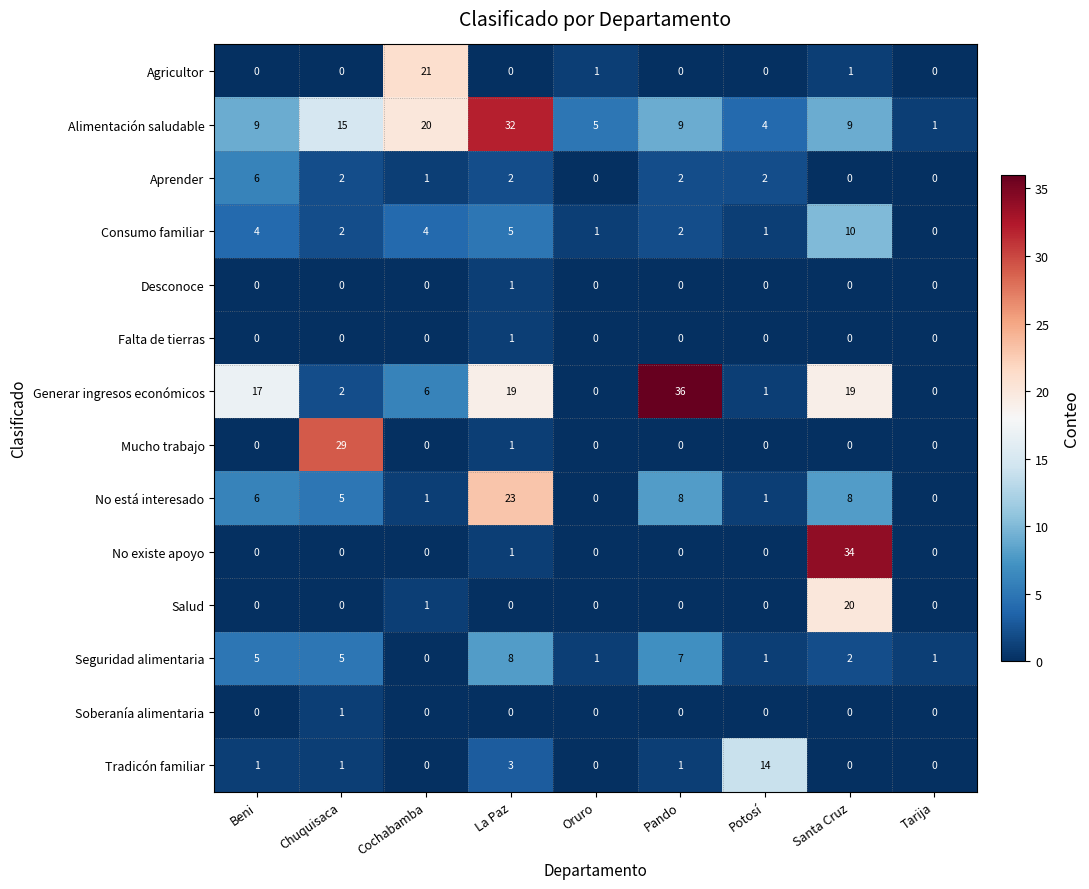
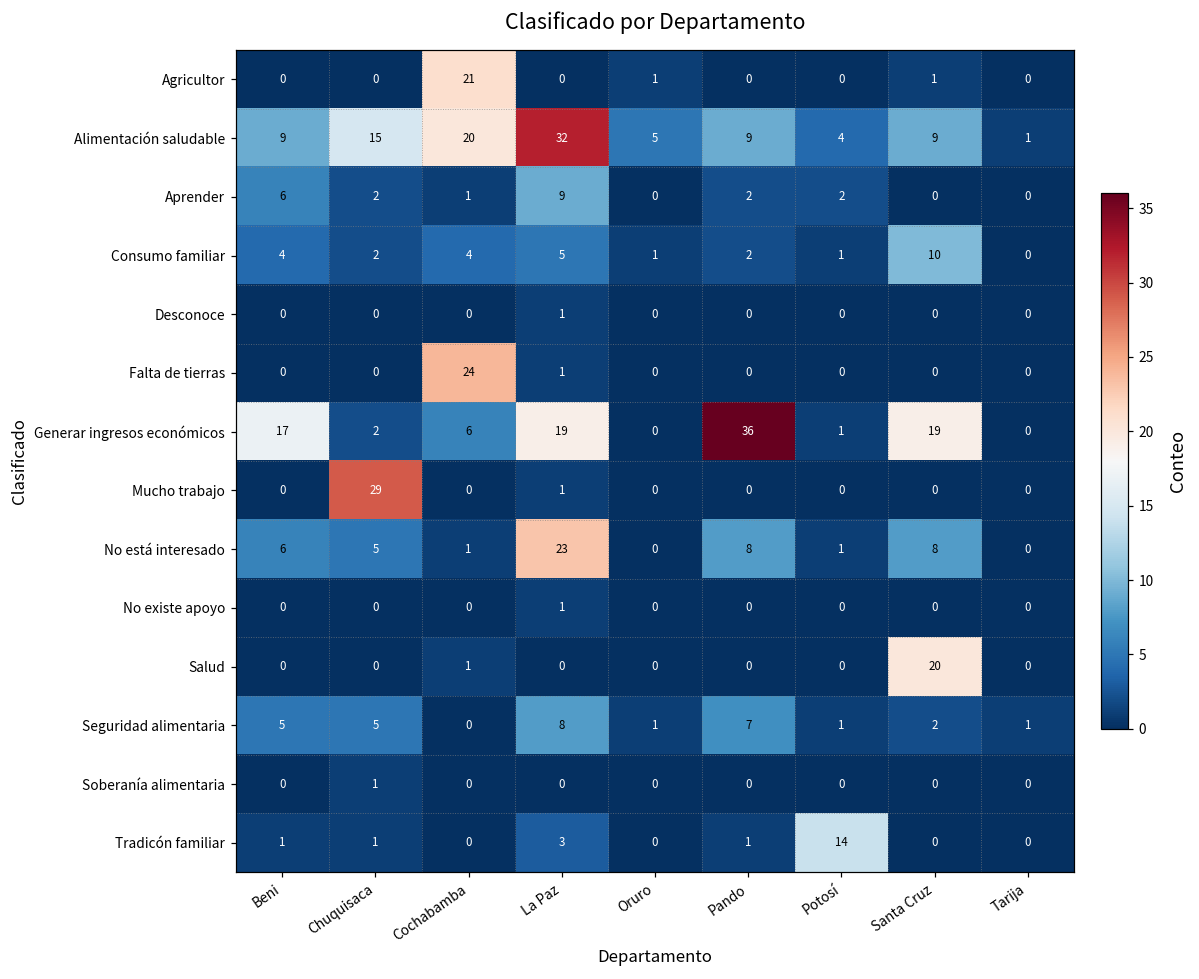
  {
    "Agricultor": {
      "Beni": 0,
      "Chuquisaca": 0,
      "Cochabamba": 21,
      "La Paz": 0,
      "Oruro": 1,
      "Pando": 0,
      "Potosí": 0,
      "Santa Cruz": 1,
      "Tarija": 0
    },
    "Alimentación saludable": {
      "Beni": 9,
      "Chuquisaca": 15,
      "Cochabamba": 20,
      "La Paz": 32,
      "Oruro": 5,
      "Pando": 9,
      "Potosí": 4,
      "Santa Cruz": 9,
      "Tarija": 1
    },
    "Aprender": {
      "Beni": 6,
      "Chuquisaca": 2,
      "Cochabamba": 1,
-     "La Paz": 2,
+     "La Paz": 9,
      "Oruro": 0,
      "Pando": 2,
      "Potosí": 2,
      "Santa Cruz": 0,
      "Tarija": 0
    },
    "Consumo familiar": {
      "Beni": 4,
      "Chuquisaca": 2,
      "Cochabamba": 4,
      "La Paz": 5,
      "Oruro": 1,
      "Pando": 2,
      "Potosí": 1,
      "Santa Cruz": 10,
      "Tarija": 0
    },
    "Desconoce": {
      "Beni": 0,
      "Chuquisaca": 0,
      "Cochabamba": 0,
      "La Paz": 1,
      "Oruro": 0,
      "Pando": 0,
      "Potosí": 0,
      "Santa Cruz": 0,
      "Tarija": 0
    },
    "Falta de tierras": {
      "Beni": 0,
      "Chuquisaca": 0,
-     "Cochabamba": 0,
+     "Cochabamba": 24,
      "La Paz": 1,
      "Oruro": 0,
      "Pando": 0,
      "Potosí": 0,
      "Santa Cruz": 0,
      "Tarija": 0
    },
    "Generar ingresos económicos": {
      "Beni": 17,
      "Chuquisaca": 2,
      "Cochabamba": 6,
      "La Paz": 19,
      "Oruro": 0,
      "Pando": 36,
      "Potosí": 1,
      "Santa Cruz": 19,
      "Tarija": 0
    },
    "Mucho trabajo": {
      "Beni": 0,
      "Chuquisaca": 29,
      "Cochabamba": 0,
      "La Paz": 1,
      "Oruro": 0,
      "Pando": 0,
      "Potosí": 0,
      "Santa Cruz": 0,
      "Tarija": 0
    },
    "No está interesado": {
      "Beni": 6,
      "Chuquisaca": 5,
      "Cochabamba": 1,
      "La Paz": 23,
      "Oruro": 0,
      "Pando": 8,
      "Potosí": 1,
      "Santa Cruz": 8,
      "Tarija": 0
    },
    "No existe apoyo": {
      "Beni": 0,
      "Chuquisaca": 0,
      "Cochabamba": 0,
      "La Paz": 1,
      "Oruro": 0,
      "Pando": 0,
      "Potosí": 0,
-     "Santa Cruz": 34,
+     "Santa Cruz": 0,
      "Tarija": 0
    },
    "Salud": {
      "Beni": 0,
      "Chuquisaca": 0,
      "Cochabamba": 1,
      "La Paz": 0,
      "Oruro": 0,
      "Pando": 0,
      "Potosí": 0,
      "Santa Cruz": 20,
      "Tarija": 0
    },
    "Seguridad alimentaria": {
      "Beni": 5,
      "Chuquisaca": 5,
      "Cochabamba": 0,
      "La Paz": 8,
      "Oruro": 1,
      "Pando": 7,
      "Potosí": 1,
      "Santa Cruz": 2,
      "Tarija": 1
    },
    "Soberanía alimentaria": {
      "Beni": 0,
      "Chuquisaca": 1,
      "Cochabamba": 0,
      "La Paz": 0,
      "Oruro": 0,
      "Pando": 0,
      "Potosí": 0,
      "Santa Cruz": 0,
      "Tarija": 0
    },
    "Tradicón familiar": {
      "Beni": 1,
      "Chuquisaca": 1,
      "Cochabamba": 0,
      "La Paz": 3,
      "Oruro": 0,
      "Pando": 1,
      "Potosí": 14,
      "Santa Cruz": 0,
      "Tarija": 0
    }
  }
